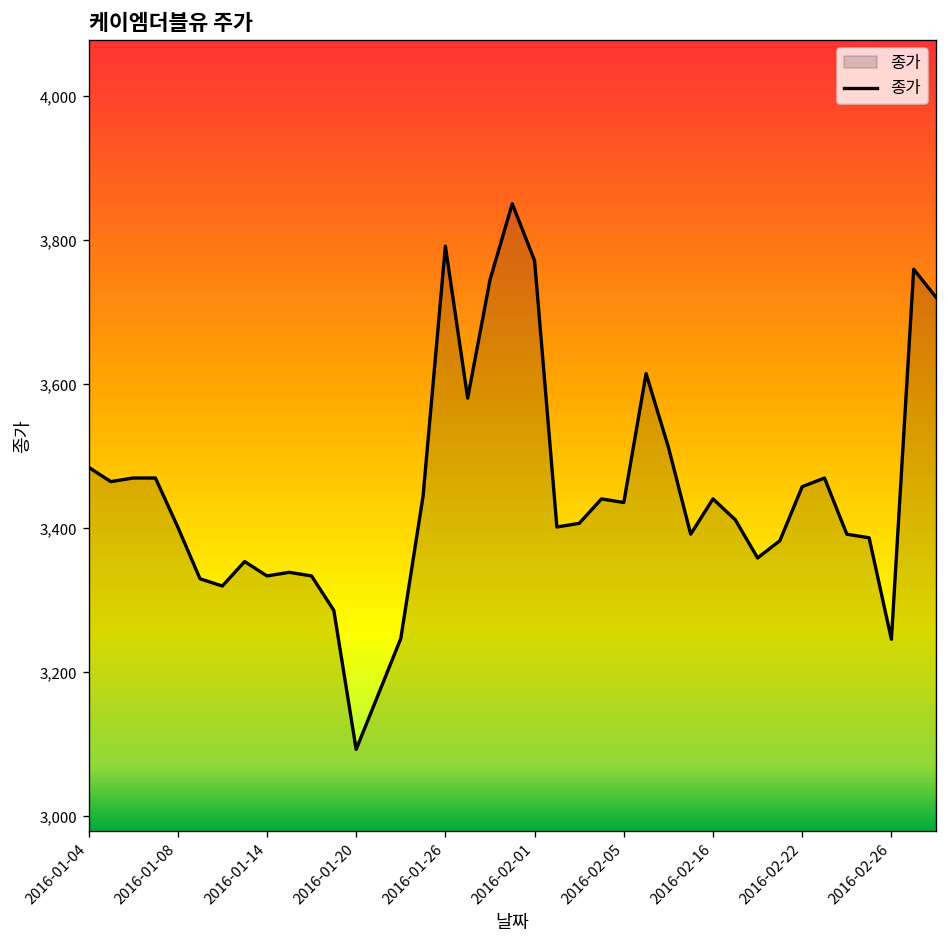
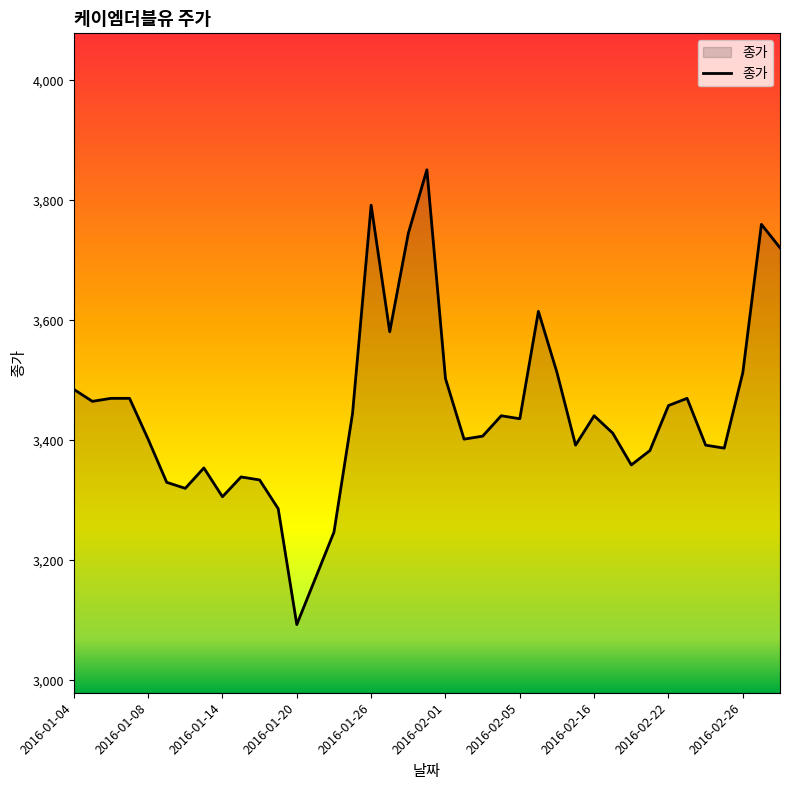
  {
    "2016-01-04": "3,490",
    "2016-01-08": "3,400",
-   "2016-01-14": "3,330",
+   "2016-01-14": "3,310",
    "2016-01-20": "3,090",
    "2016-01-26": "3,790",
-   "2016-02-01": "3,770",
+   "2016-02-01": "3,500",
    "2016-02-05": "3,440",
    "2016-02-16": "3,440",
    "2016-02-22": "3,460",
-   "2016-02-26": "3,250"
+   "2016-02-26": "3,510"
  }
